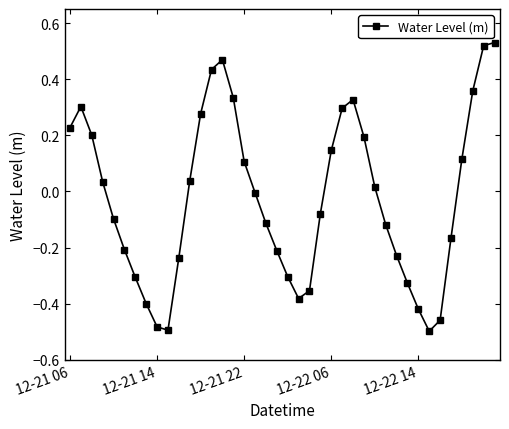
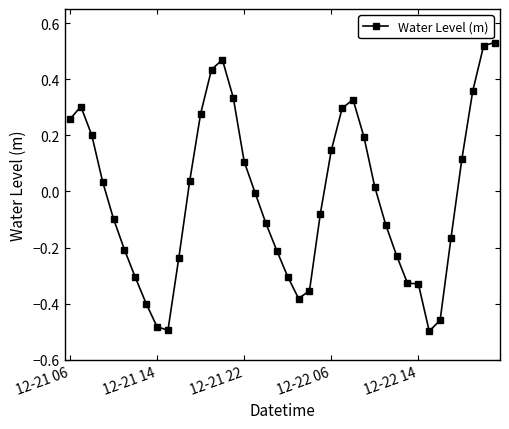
  {
-   "12-21 06": 0.23,
+   "12-21 06": 0.26,
    "12-21 14": -0.48,
    "12-21 22": 0.11,
    "12-22 06": 0.15,
-   "12-22 14": -0.42
+   "12-22 14": -0.33
  }
